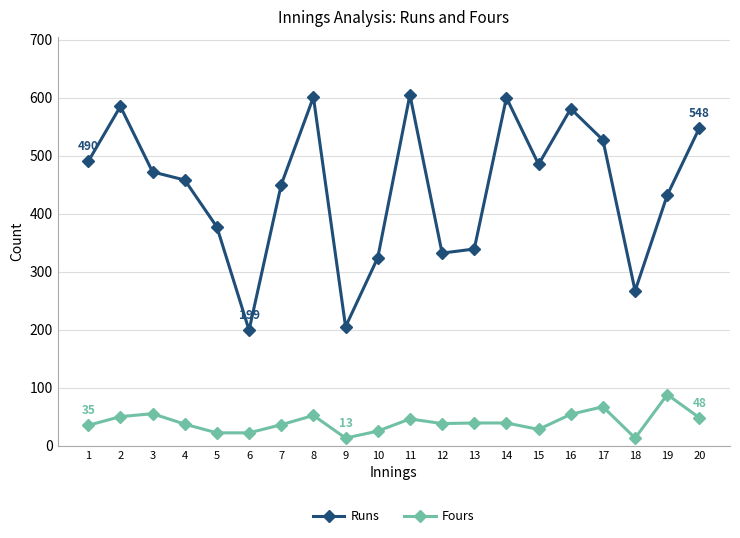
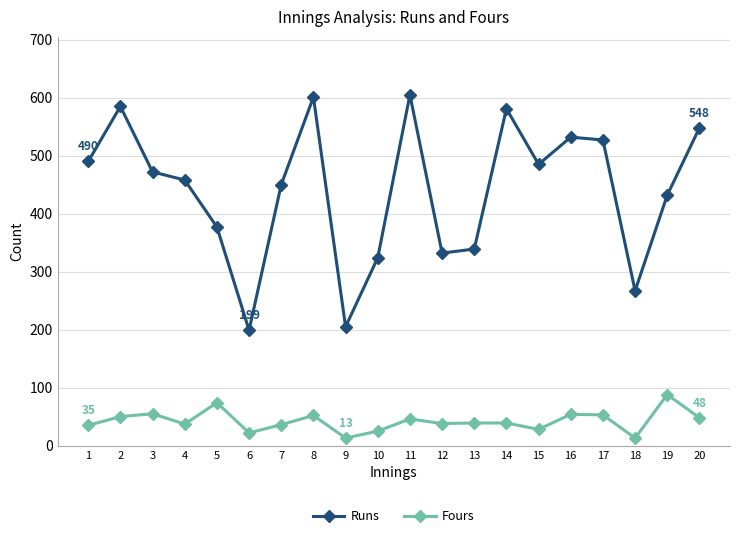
  {
    "Runs": {
      "2": 590,
      "3": 470,
      "4": 460,
      "5": 380,
      "7": 450,
      "8": 600,
      "9": 210,
      "10": 320,
      "11": 610,
      "12": 330,
      "13": 340,
-     "14": 600,
+     "14": 580,
      "15": 490,
-     "16": 580,
+     "16": 530,
      "17": 530,
      "18": 270,
      "19": 430
    },
    "Fours": {
      "2": 50,
      "3": 60,
      "4": 40,
-     "5": 20,
+     "5": 70,
      "6": 20,
      "7": 40,
      "8": 50,
      "10": 30,
      "11": 50,
      "12": 40,
      "13": 40,
      "14": 40,
      "15": 30,
      "16": 50,
-     "17": 70,
+     "17": 50,
      "18": 10,
      "19": 90
    }
  }
